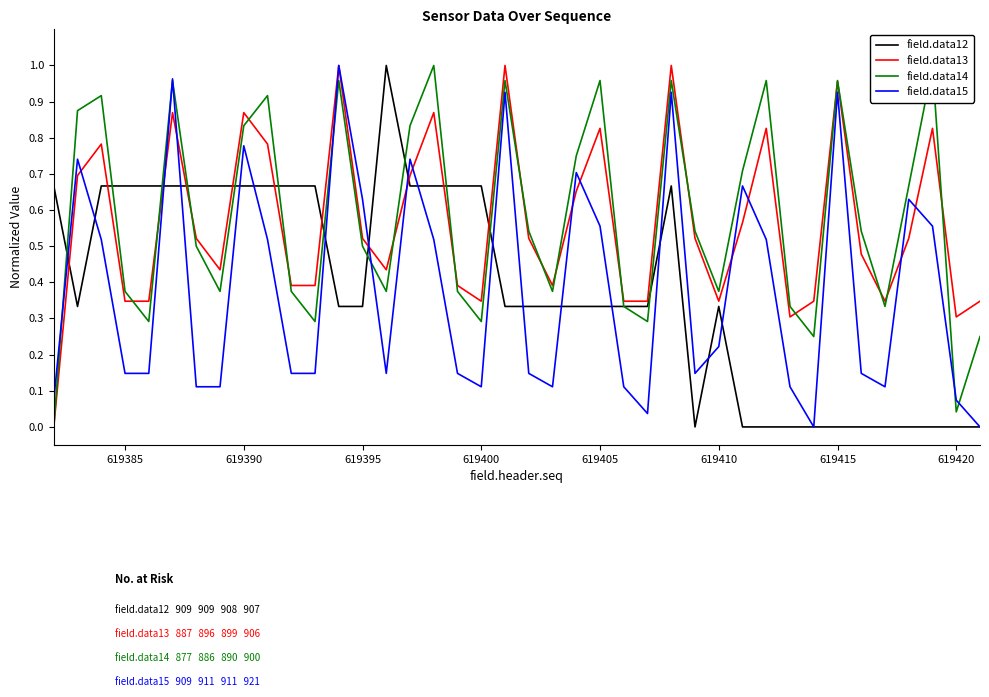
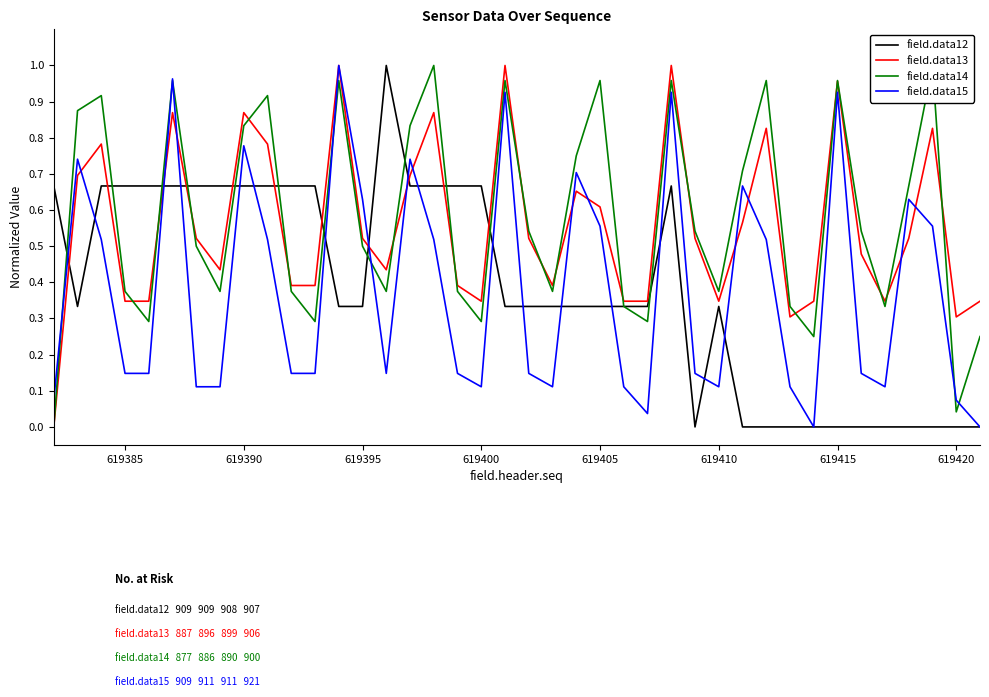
  {
    "field.data12": {
      "619385": 0.67,
      "619390": 0.67,
      "619395": 0.33,
      "619400": 0.67,
      "619405": 0.33,
      "619410": 0.33,
      "619415": 0.00,
      "619420": 0.00
    },
    "field.data13": {
      "619385": 0.35,
      "619390": 0.87,
      "619395": 0.52,
      "619400": 0.35,
-     "619405": 0.83,
+     "619405": 0.61,
      "619410": 0.35,
      "619420": 0.30
    },
    "field.data14": {
      "619385": 0.38,
      "619390": 0.83,
      "619395": 0.50,
      "619400": 0.29,
      "619405": 0.96,
      "619410": 0.38,
      "619420": 0.04
    },
    "field.data15": {
      "619385": 0.15,
      "619390": 0.78,
      "619395": 0.63,
      "619400": 0.11,
      "619405": 0.56,
-     "619410": 0.22,
+     "619410": 0.11,
      "619415": 0.93,
      "619420": 0.07
    }
  }
